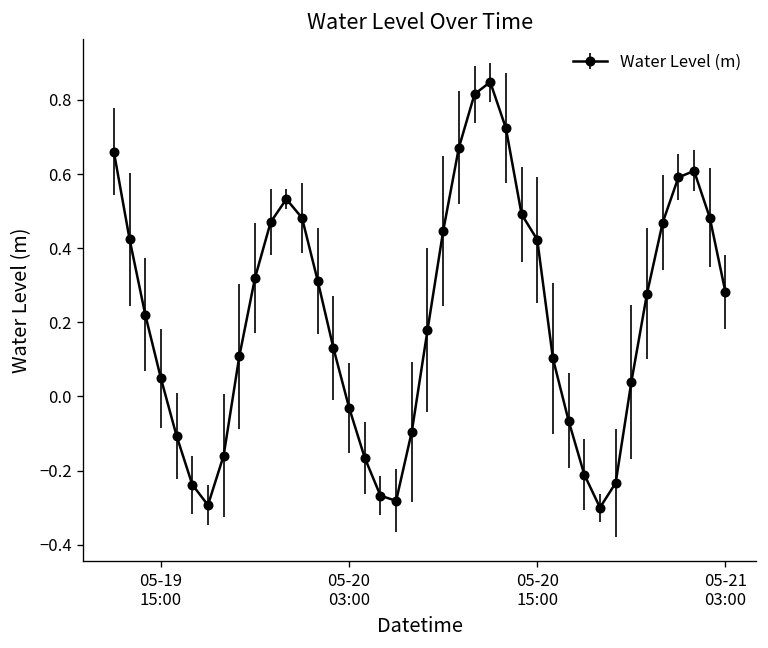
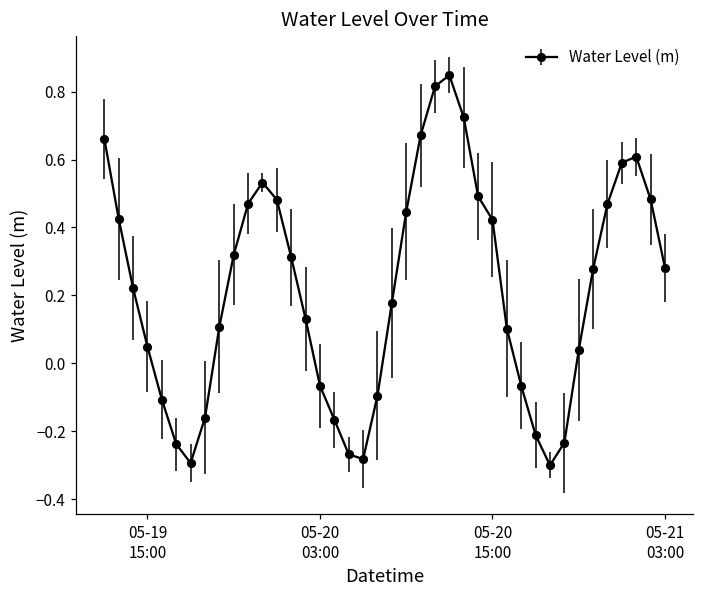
  {
    "05-19 15:00": 0.05,
-   "05-20 03:00": -0.03,
+   "05-20 03:00": -0.07,
    "05-20 15:00": 0.42,
    "05-21 03:00": 0.28
  }
